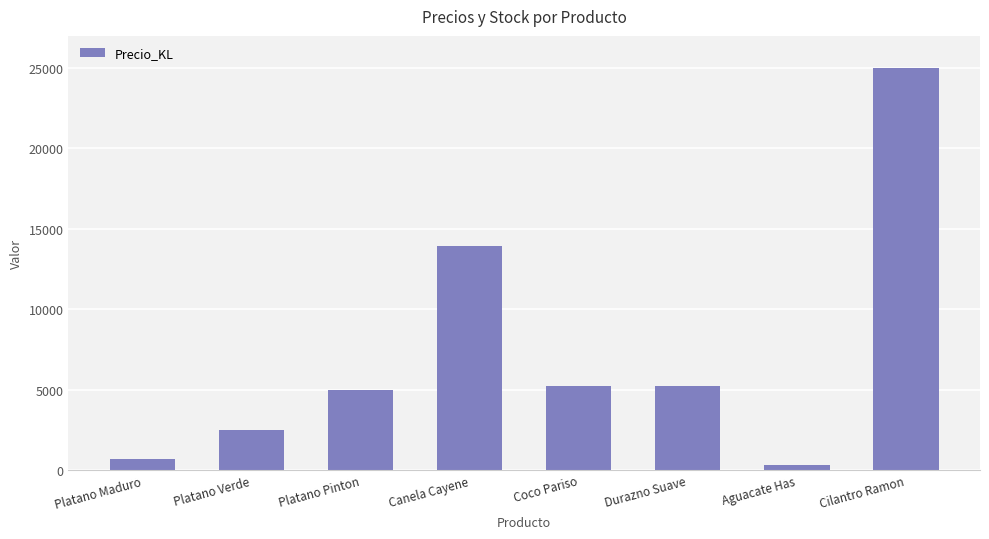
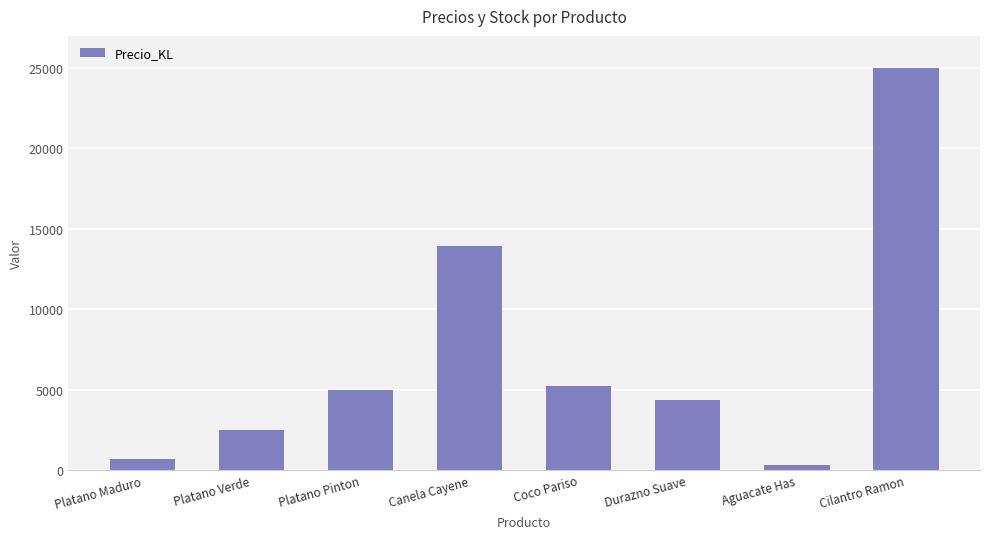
  {
    "Platano Maduro": 700,
    "Platano Verde": 2500,
    "Platano Pinton": 5000,
    "Canela Cayene": 13900,
    "Coco Pariso": 5200,
-   "Durazno Suave": 5200,
+   "Durazno Suave": 4300,
    "Aguacate Has": 300,
    "Cilantro Ramon": 25000
  }
